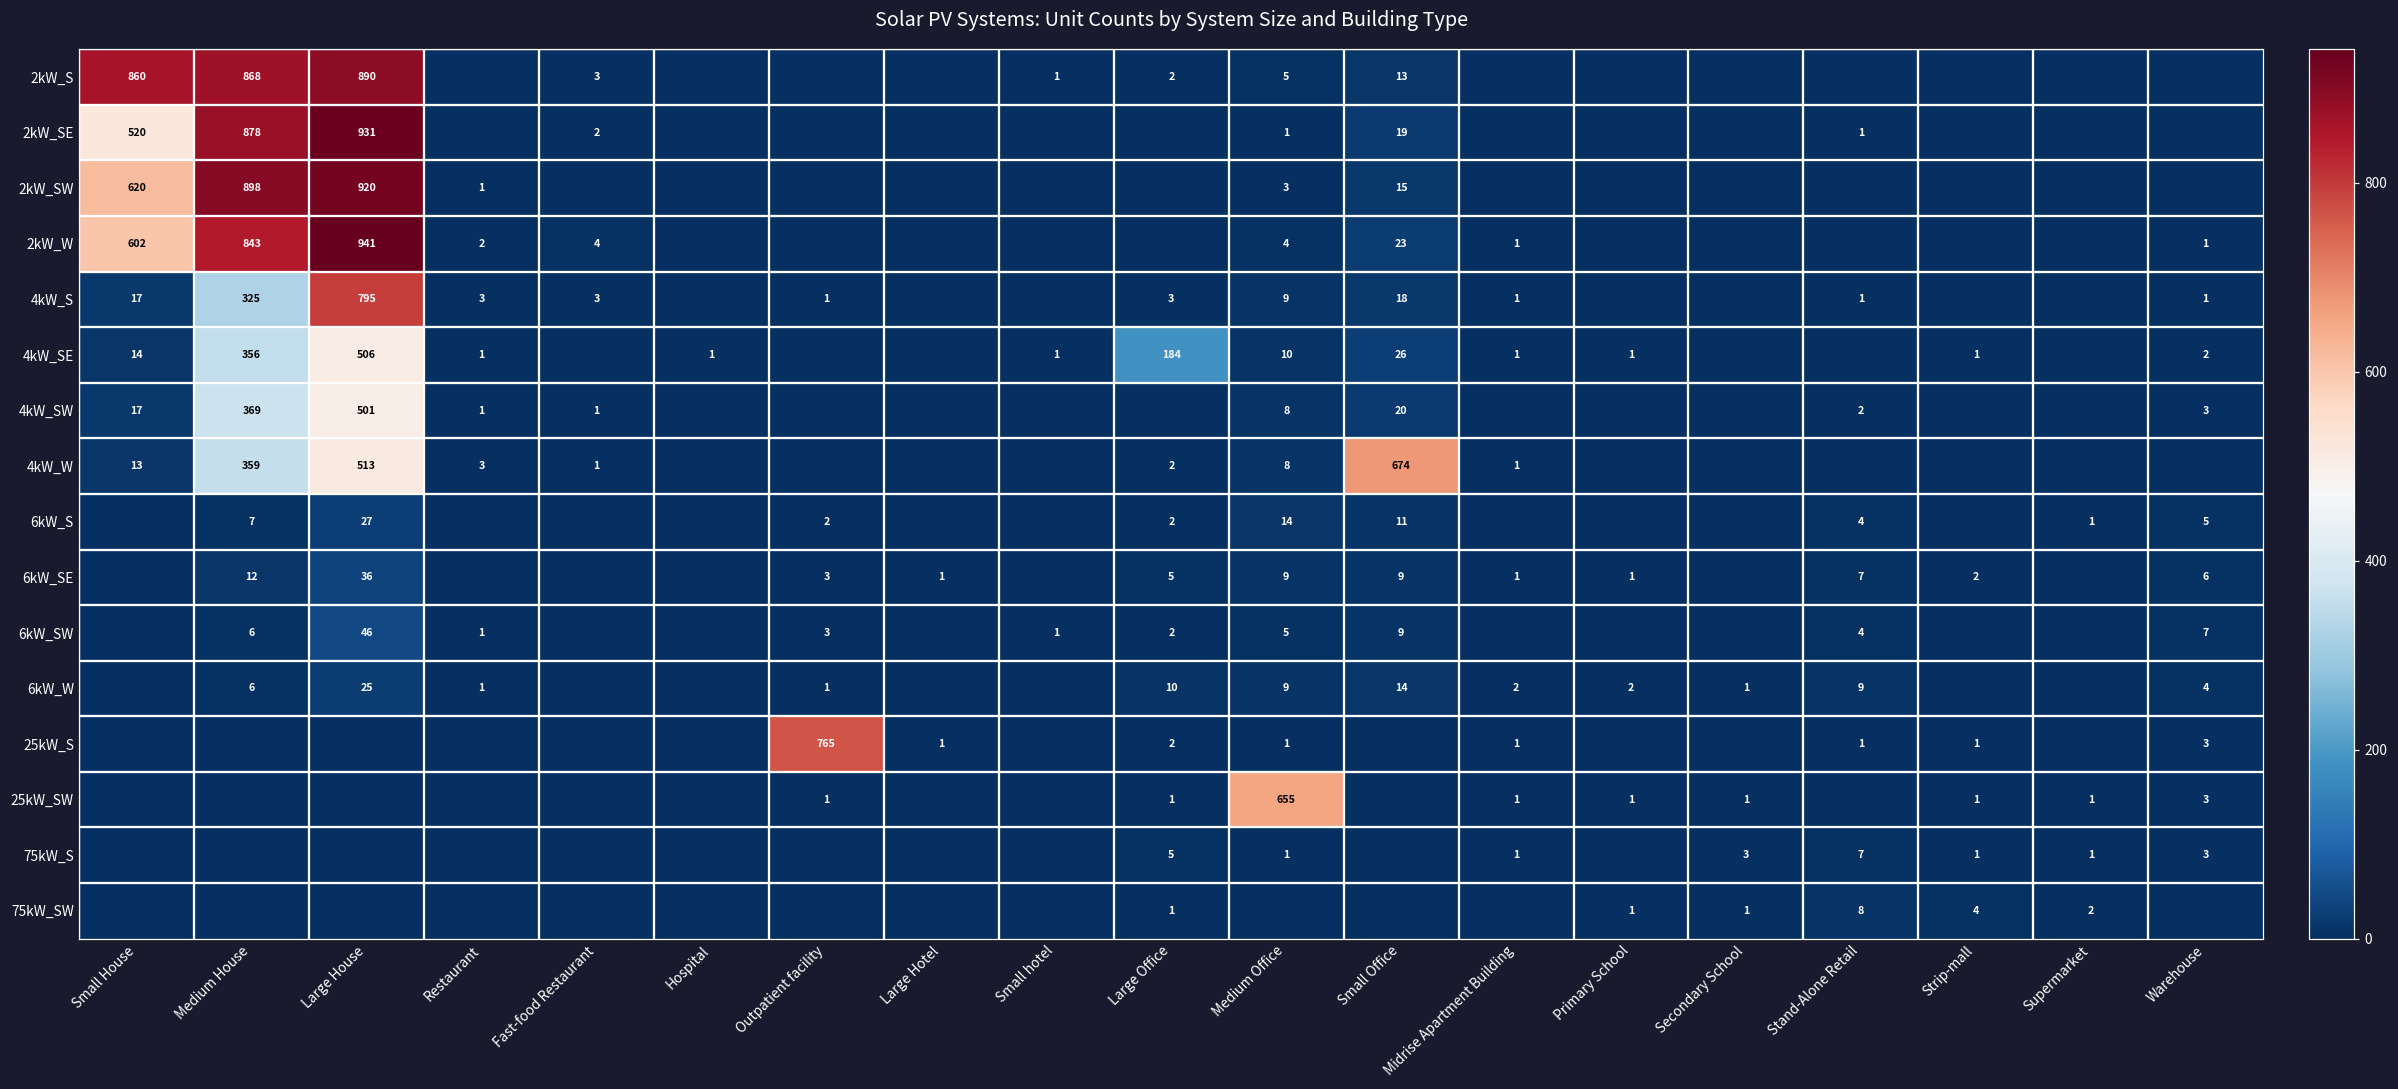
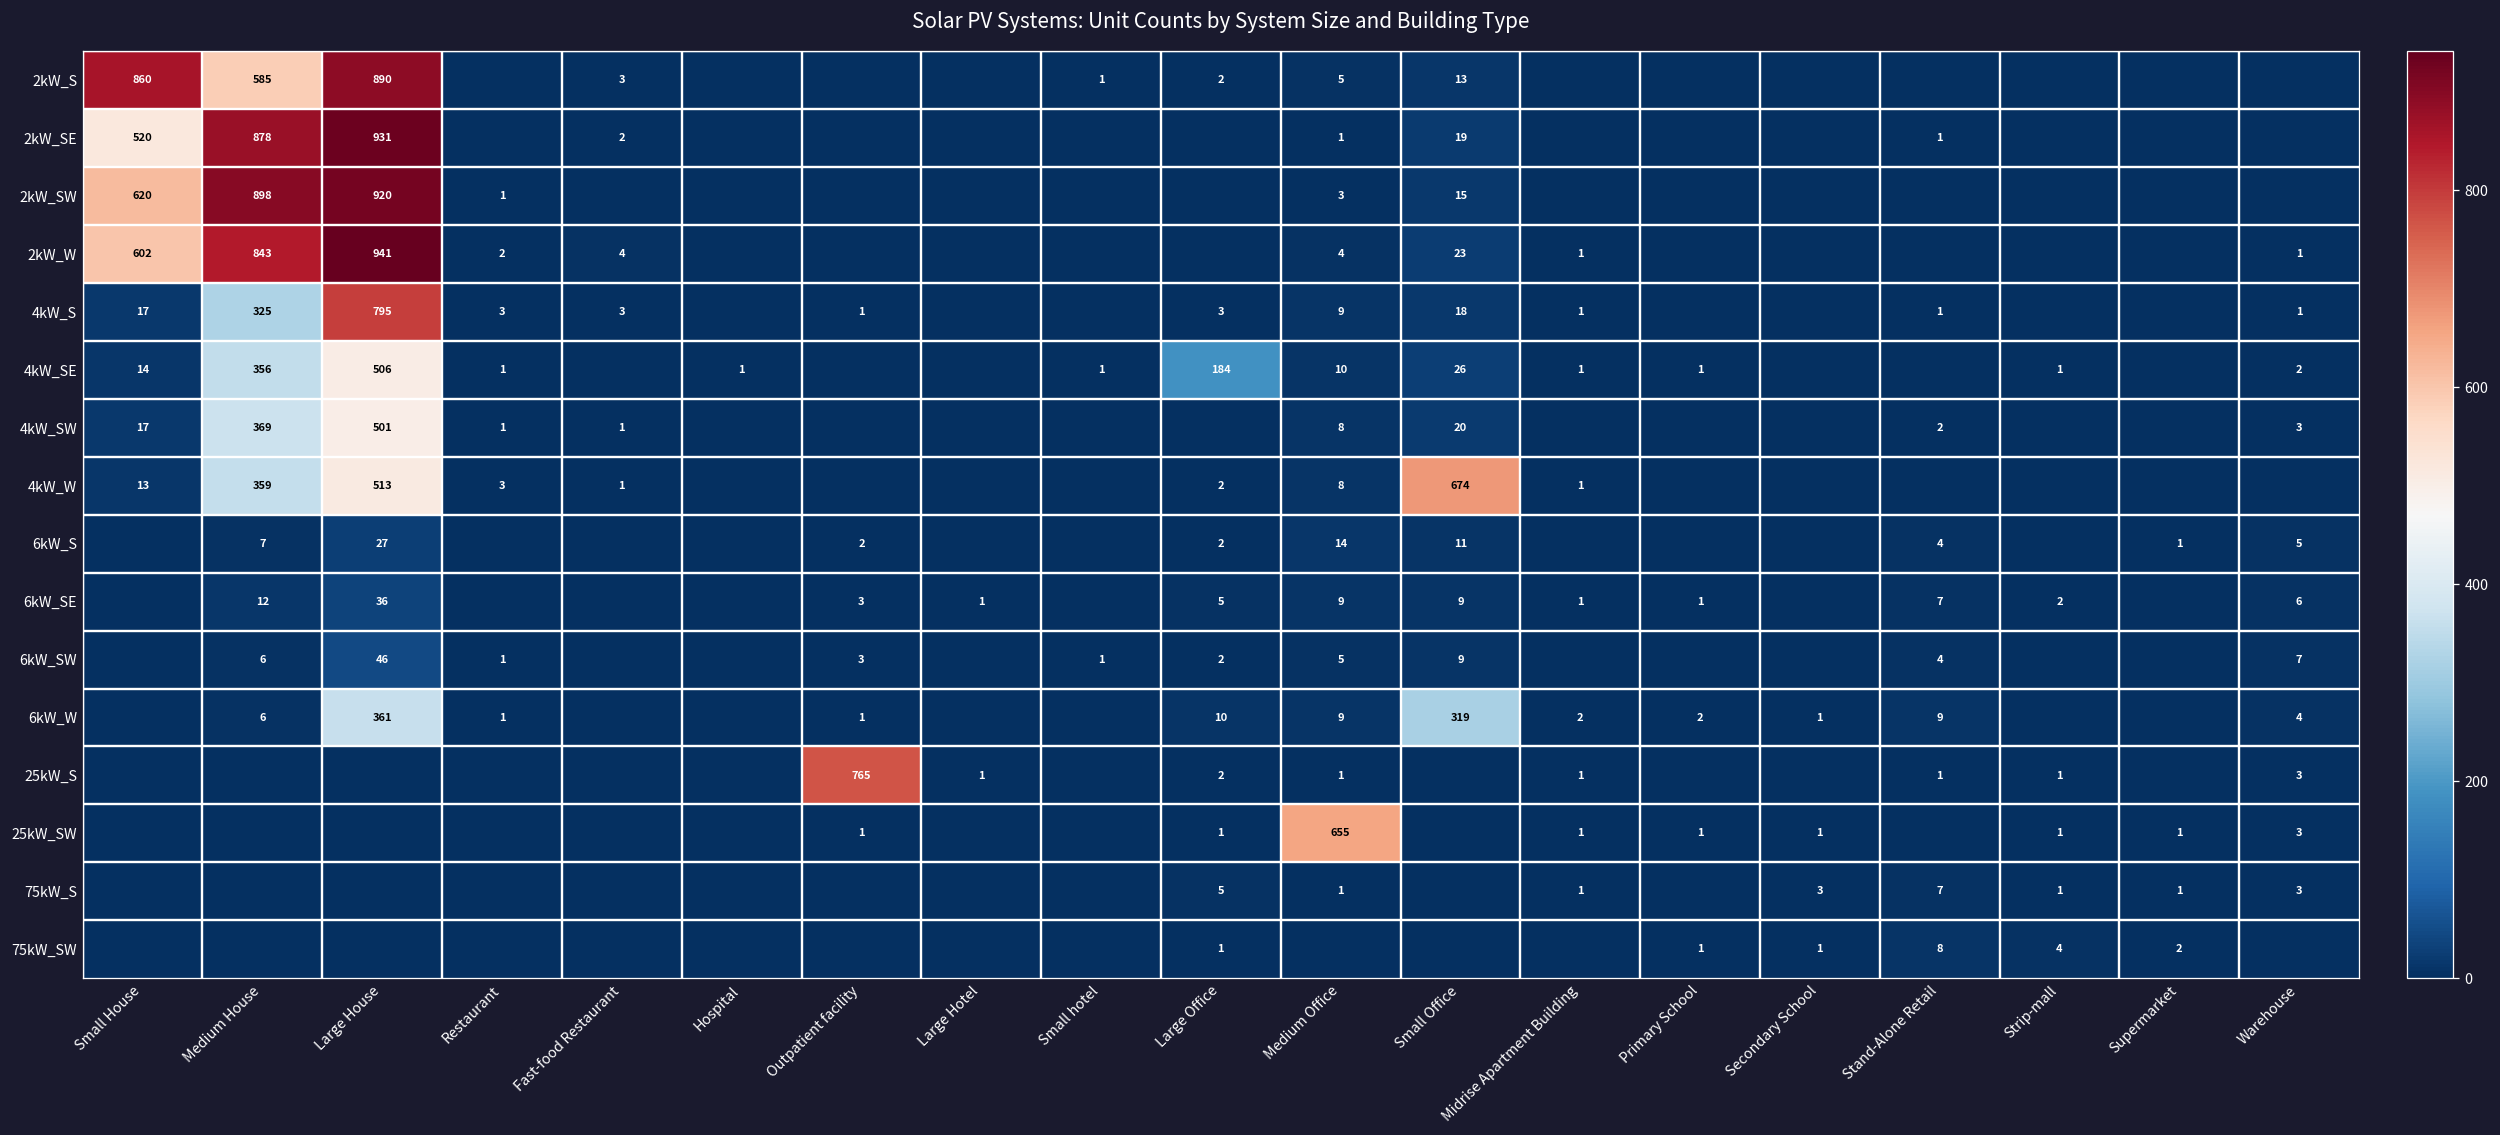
  {
    "2kW_S": {
      "Small House": 860,
-     "Medium House": 868,
+     "Medium House": 585,
      "Large House": 890,
      "Fast-food Restaurant": 3,
      "Small hotel": 1,
      "Large Office": 2,
      "Medium Office": 5,
      "Small Office": 13
    },
    "2kW_SE": {
      "Small House": 520,
      "Medium House": 878,
      "Large House": 931,
      "Fast-food Restaurant": 2,
      "Medium Office": 1,
      "Small Office": 19,
      "Stand-Alone Retail": 1
    },
    "2kW_SW": {
      "Small House": 620,
      "Medium House": 898,
      "Large House": 920,
      "Restaurant": 1,
      "Medium Office": 3,
      "Small Office": 15
    },
    "2kW_W": {
      "Small House": 602,
      "Medium House": 843,
      "Large House": 941,
      "Restaurant": 2,
      "Fast-food Restaurant": 4,
      "Medium Office": 4,
      "Small Office": 23,
      "Midrise Apartment Building": 1,
      "Warehouse": 1
    },
    "4kW_S": {
      "Small House": 17,
      "Medium House": 325,
      "Large House": 795,
      "Restaurant": 3,
      "Fast-food Restaurant": 3,
      "Outpatient facility": 1,
      "Large Office": 3,
      "Medium Office": 9,
      "Small Office": 18,
      "Midrise Apartment Building": 1,
      "Stand-Alone Retail": 1,
      "Warehouse": 1
    },
    "4kW_SE": {
      "Small House": 14,
      "Medium House": 356,
      "Large House": 506,
      "Restaurant": 1,
      "Hospital": 1,
      "Small hotel": 1,
      "Large Office": 184,
      "Medium Office": 10,
      "Small Office": 26,
      "Midrise Apartment Building": 1,
      "Primary School": 1,
      "Strip-mall": 1,
      "Warehouse": 2
    },
    "4kW_SW": {
      "Small House": 17,
      "Medium House": 369,
      "Large House": 501,
      "Restaurant": 1,
      "Fast-food Restaurant": 1,
      "Medium Office": 8,
      "Small Office": 20,
      "Stand-Alone Retail": 2,
      "Warehouse": 3
    },
    "4kW_W": {
      "Small House": 13,
      "Medium House": 359,
      "Large House": 513,
      "Restaurant": 3,
      "Fast-food Restaurant": 1,
      "Large Office": 2,
      "Medium Office": 8,
      "Small Office": 674,
      "Midrise Apartment Building": 1
    },
    "6kW_S": {
      "Medium House": 7,
      "Large House": 27,
      "Outpatient facility": 2,
      "Large Office": 2,
      "Medium Office": 14,
      "Small Office": 11,
      "Stand-Alone Retail": 4,
      "Supermarket": 1,
      "Warehouse": 5
    },
    "6kW_SE": {
      "Medium House": 12,
      "Large House": 36,
      "Outpatient facility": 3,
      "Large Hotel": 1,
      "Large Office": 5,
      "Medium Office": 9,
      "Small Office": 9,
      "Midrise Apartment Building": 1,
      "Primary School": 1,
      "Stand-Alone Retail": 7,
      "Strip-mall": 2,
      "Warehouse": 6
    },
    "6kW_SW": {
      "Medium House": 6,
      "Large House": 46,
      "Restaurant": 1,
      "Outpatient facility": 3,
      "Small hotel": 1,
      "Large Office": 2,
      "Medium Office": 5,
      "Small Office": 9,
      "Stand-Alone Retail": 4,
      "Warehouse": 7
    },
    "6kW_W": {
      "Medium House": 6,
-     "Large House": 25,
+     "Large House": 361,
      "Restaurant": 1,
      "Outpatient facility": 1,
      "Large Office": 10,
      "Medium Office": 9,
-     "Small Office": 14,
+     "Small Office": 319,
      "Midrise Apartment Building": 2,
      "Primary School": 2,
      "Secondary School": 1,
      "Stand-Alone Retail": 9,
      "Warehouse": 4
    },
    "25kW_S": {
      "Outpatient facility": 765,
      "Large Hotel": 1,
      "Large Office": 2,
      "Medium Office": 1,
      "Midrise Apartment Building": 1,
      "Stand-Alone Retail": 1,
      "Strip-mall": 1,
      "Warehouse": 3
    },
    "25kW_SW": {
      "Outpatient facility": 1,
      "Large Office": 1,
      "Medium Office": 655,
      "Midrise Apartment Building": 1,
      "Primary School": 1,
      "Secondary School": 1,
      "Strip-mall": 1,
      "Supermarket": 1,
      "Warehouse": 3
    },
    "75kW_S": {
      "Large Office": 5,
      "Medium Office": 1,
      "Midrise Apartment Building": 1,
      "Secondary School": 3,
      "Stand-Alone Retail": 7,
      "Strip-mall": 1,
      "Supermarket": 1,
      "Warehouse": 3
    },
    "75kW_SW": {
      "Large Office": 1,
      "Primary School": 1,
      "Secondary School": 1,
      "Stand-Alone Retail": 8,
      "Strip-mall": 4,
      "Supermarket": 2
    }
  }
